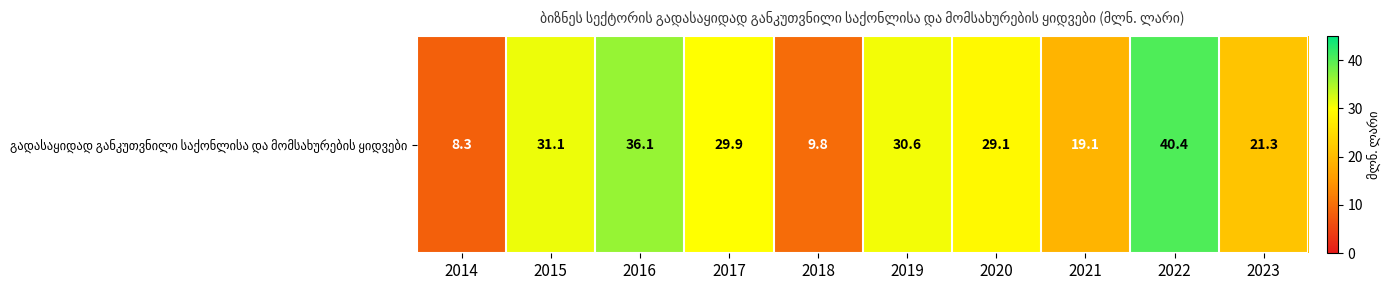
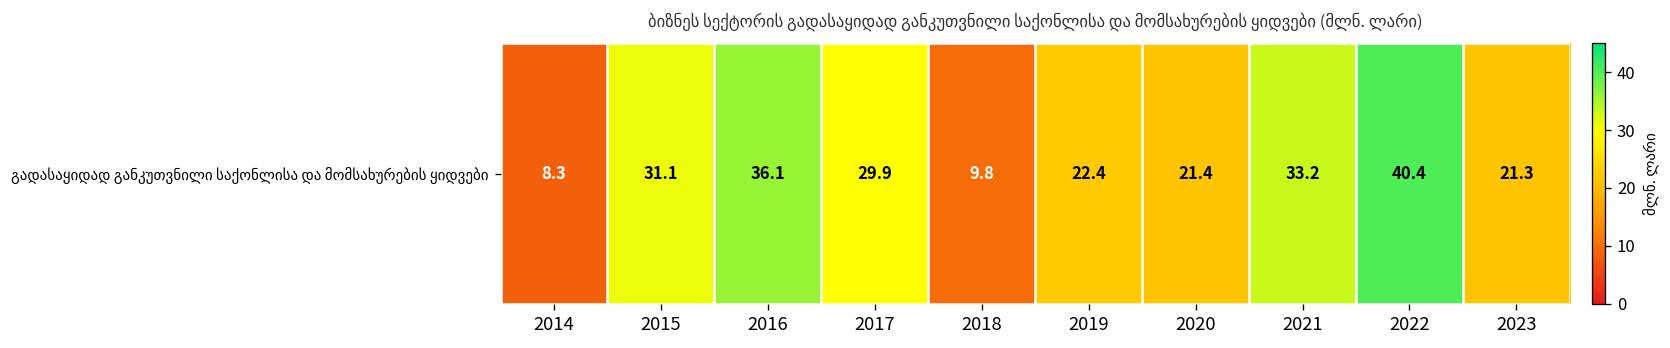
  {
    "გადასაყიდად განკუთვნილი საქონლისა და მომსახურების ყიდვები": {
      "2014": 8.3,
      "2015": 31.1,
      "2016": 36.1,
      "2017": 29.9,
      "2018": 9.8,
-     "2019": 30.6,
-     "2020": 29.1,
-     "2021": 19.1,
+     "2019": 22.4,
+     "2020": 21.4,
+     "2021": 33.2,
      "2022": 40.4,
      "2023": 21.3
    }
  }
